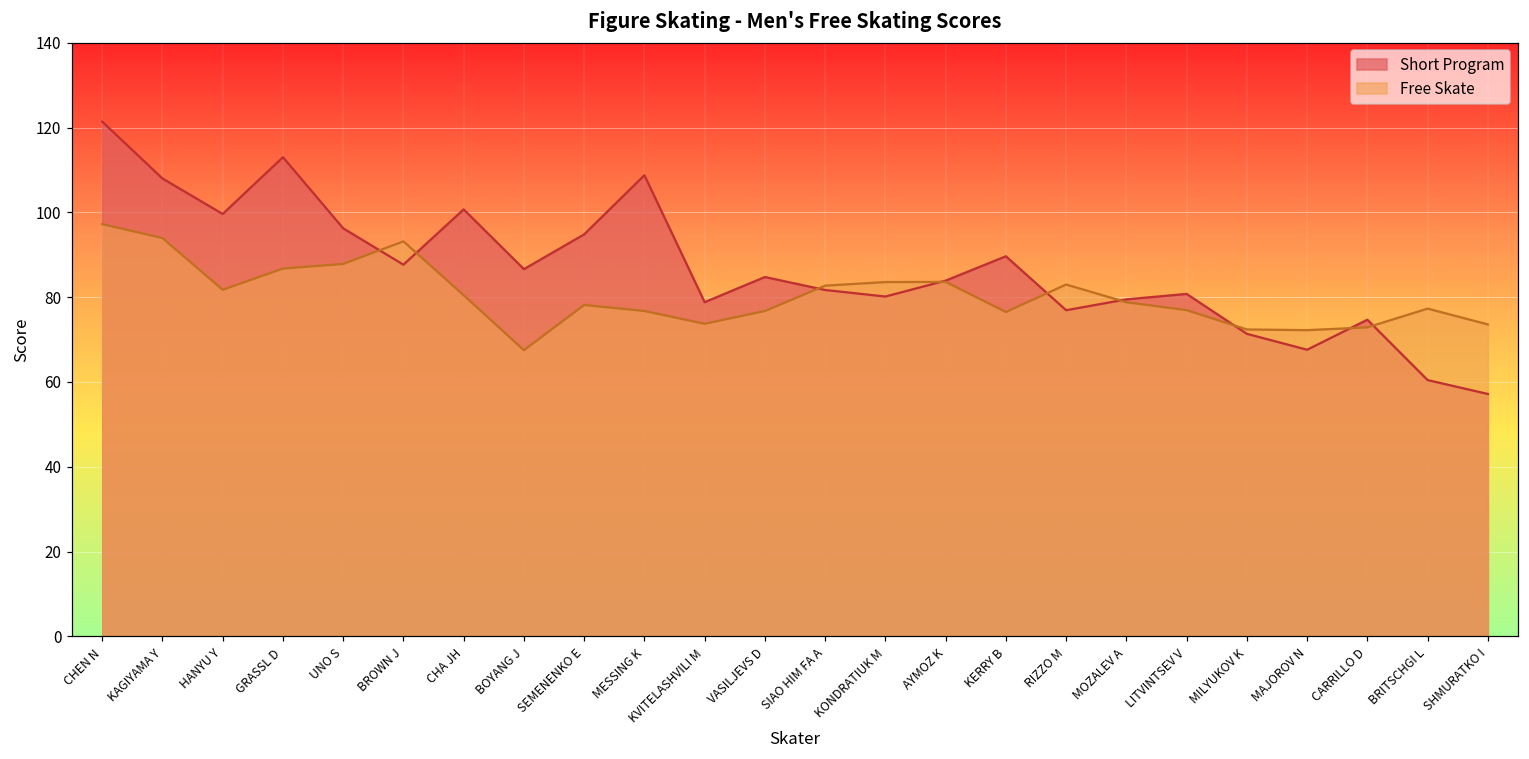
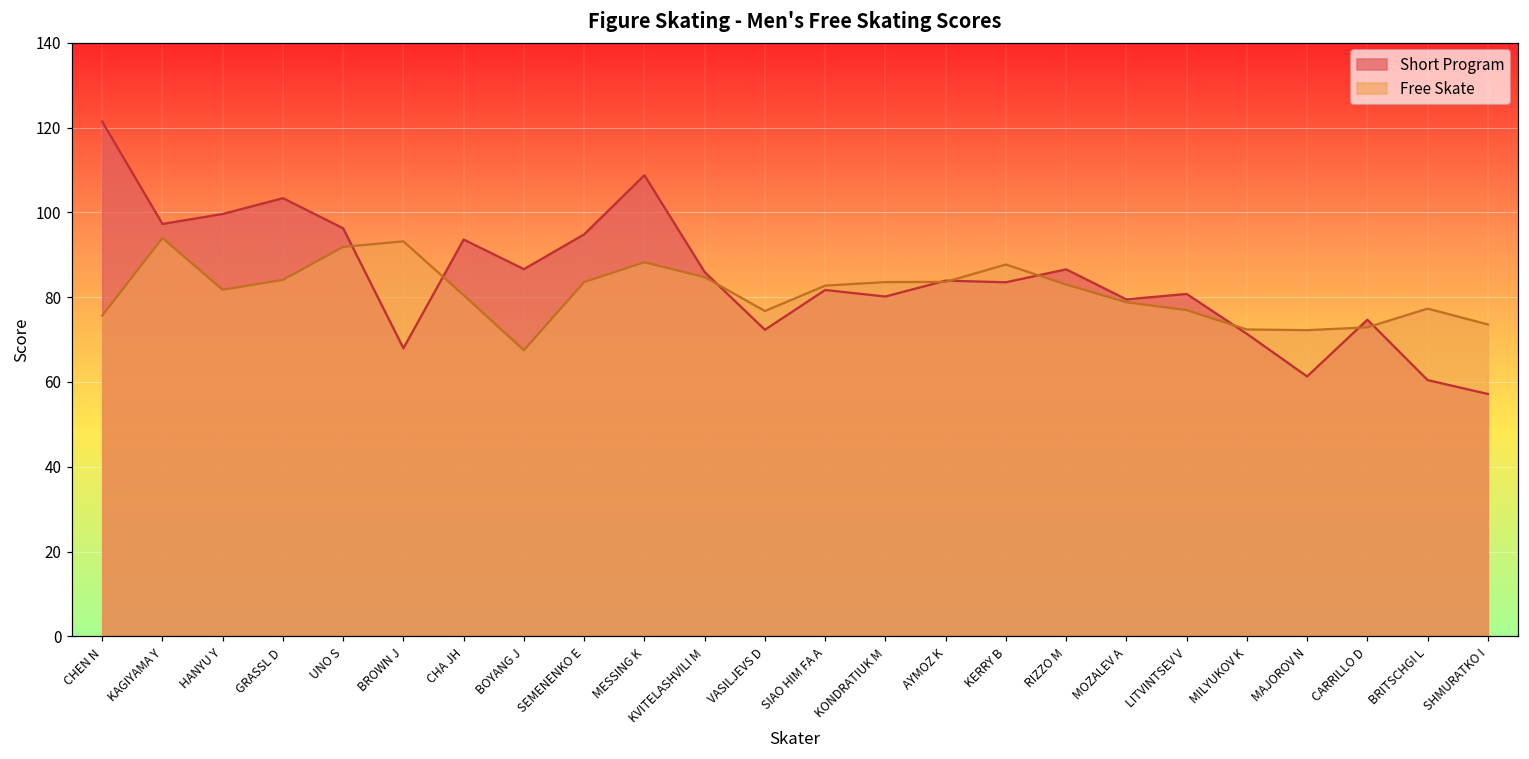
  {
    "Short Program": {
      "CHEN N": 121,
-     "KAGIYAMA Y": 108,
+     "KAGIYAMA Y": 97,
      "HANYU Y": 100,
-     "GRASSL D": 113,
+     "GRASSL D": 103,
      "UNO S": 96,
-     "BROWN J": 88,
-     "CHA JH": 101,
+     "BROWN J": 68,
+     "CHA JH": 94,
      "BOYANG J": 87,
      "SEMENENKO E": 95,
      "MESSING K": 109,
-     "KVITELASHVILI M": 79,
-     "VASILJEVS D": 85,
+     "KVITELASHVILI M": 86,
+     "VASILJEVS D": 72,
      "SIAO HIM FA A": 82,
      "KONDRATIUK M": 80,
-     "KERRY B": 90,
-     "RIZZO M": 77,
+     "KERRY B": 84,
+     "RIZZO M": 87,
      "MOZALEV A": 79,
      "LITVINTSEV V": 81,
      "MILYUKOV K": 71,
-     "MAJOROV N": 68,
+     "MAJOROV N": 61,
      "CARRILLO D": 75,
      "BRITSCHGI L": 60,
      "SHMURATKO I": 57
    },
    "Free Skate": {
-     "CHEN N": 97,
+     "CHEN N": 76,
      "KAGIYAMA Y": 94,
      "HANYU Y": 82,
-     "GRASSL D": 87,
-     "UNO S": 88,
+     "GRASSL D": 84,
+     "UNO S": 92,
      "BROWN J": 93,
      "CHA JH": 80,
      "BOYANG J": 67,
-     "SEMENENKO E": 78,
-     "MESSING K": 77,
-     "KVITELASHVILI M": 74,
+     "SEMENENKO E": 84,
+     "MESSING K": 88,
+     "KVITELASHVILI M": 85,
      "VASILJEVS D": 77,
      "SIAO HIM FA A": 83,
      "KONDRATIUK M": 84,
-     "KERRY B": 77,
+     "KERRY B": 88,
      "RIZZO M": 83,
      "MOZALEV A": 79,
      "LITVINTSEV V": 77,
      "MILYUKOV K": 72,
      "MAJOROV N": 72,
      "CARRILLO D": 73,
      "BRITSCHGI L": 77,
      "SHMURATKO I": 74
    }
  }
